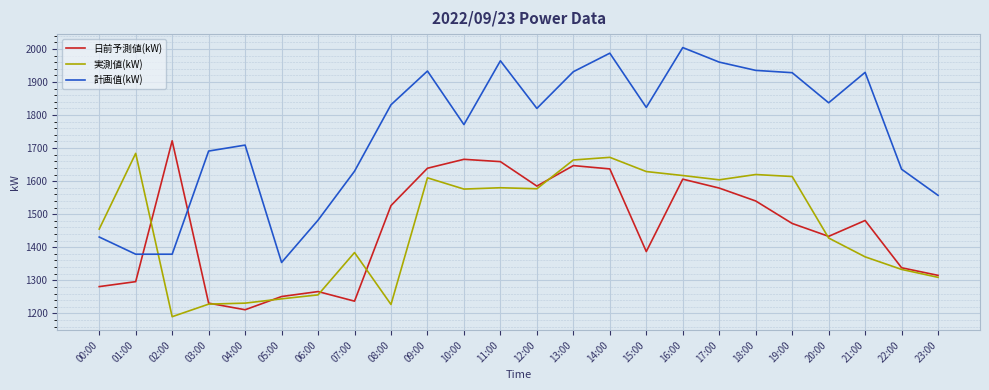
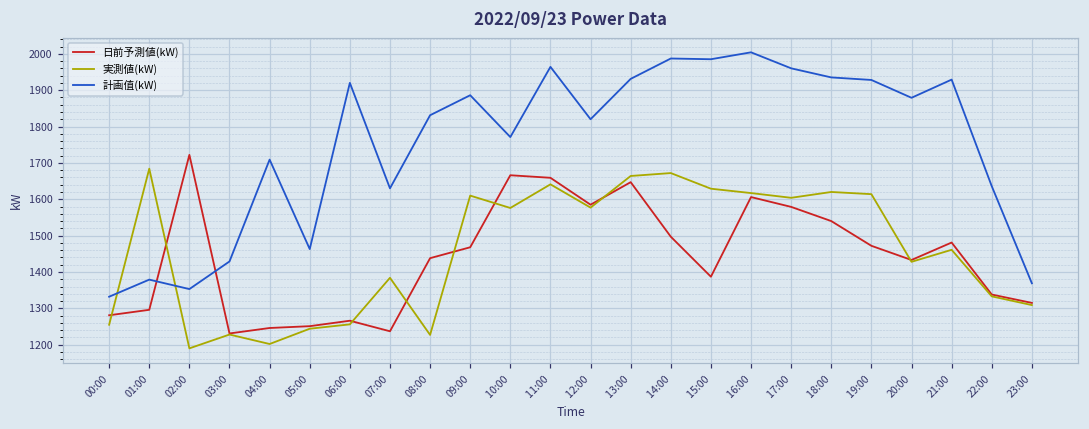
  {
    "日前予測値(kW)": {
      "00:00": 1280,
      "01:00": 1300,
      "02:00": 1720,
-     "04:00": 1210,
+     "04:00": 1250,
      "06:00": 1270,
      "07:00": 1240,
-     "08:00": 1530,
-     "09:00": 1640,
+     "08:00": 1440,
+     "09:00": 1470,
      "10:00": 1670,
      "11:00": 1660,
      "12:00": 1590,
      "13:00": 1650,
-     "14:00": 1640,
+     "14:00": 1500,
      "15:00": 1390,
      "16:00": 1610,
      "17:00": 1580,
      "18:00": 1540,
      "19:00": 1470,
      "21:00": 1480
    },
    "実測値(kW)": {
-     "00:00": 1460,
+     "00:00": 1260,
      "01:00": 1680,
      "02:00": 1190,
-     "04:00": 1230,
+     "04:00": 1200,
      "06:00": 1260,
      "07:00": 1380,
      "08:00": 1230,
      "09:00": 1610,
      "10:00": 1580,
-     "11:00": 1580,
+     "11:00": 1640,
      "12:00": 1580,
      "13:00": 1660,
      "14:00": 1670,
      "15:00": 1630,
      "16:00": 1620,
      "17:00": 1600,
      "18:00": 1620,
      "19:00": 1610,
-     "21:00": 1370
+     "21:00": 1460
    },
    "計画值(kW)": {
-     "00:00": 1430,
+     "00:00": 1330,
      "01:00": 1380,
-     "02:00": 1380,
-     "03:00": 1690,
+     "02:00": 1350,
+     "03:00": 1430,
      "04:00": 1710,
-     "05:00": 1350,
-     "06:00": 1480,
+     "05:00": 1460,
+     "06:00": 1920,
      "07:00": 1630,
      "08:00": 1830,
-     "09:00": 1930,
+     "09:00": 1890,
      "10:00": 1770,
      "11:00": 1960,
      "12:00": 1820,
      "13:00": 1930,
      "14:00": 1990,
-     "15:00": 1820,
+     "15:00": 1990,
      "16:00": 2000,
      "17:00": 1960,
      "18:00": 1940,
      "19:00": 1930,
-     "20:00": 1840,
+     "20:00": 1880,
      "21:00": 1930,
      "22:00": 1640,
-     "23:00": 1560
+     "23:00": 1370
    }
  }
